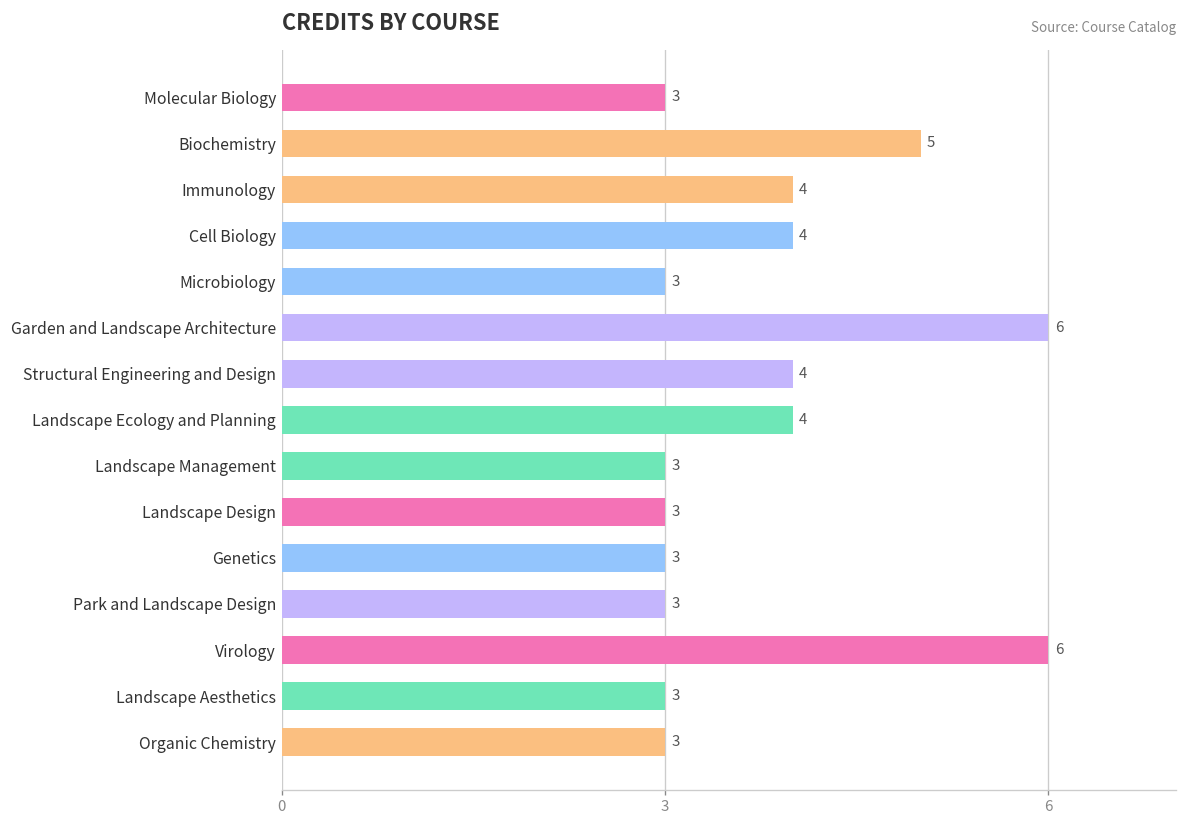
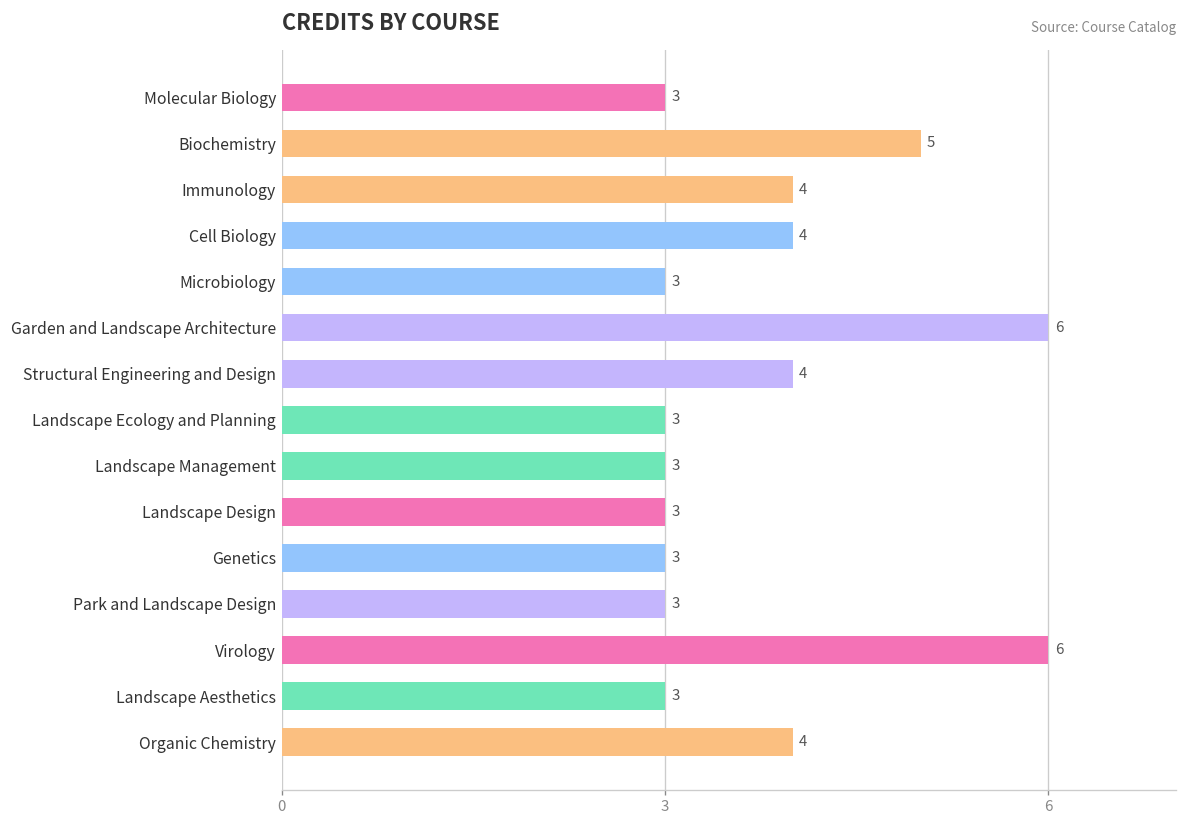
  {
    "Molecular Biology": 3,
    "Biochemistry": 5,
    "Immunology": 4,
    "Cell Biology": 4,
    "Microbiology": 3,
    "Garden and Landscape Architecture": 6,
    "Structural Engineering and Design": 4,
-   "Landscape Ecology and Planning": 4,
+   "Landscape Ecology and Planning": 3,
    "Landscape Management": 3,
    "Landscape Design": 3,
    "Genetics": 3,
    "Park and Landscape Design": 3,
    "Virology": 6,
    "Landscape Aesthetics": 3,
-   "Organic Chemistry": 3
+   "Organic Chemistry": 4
  }
